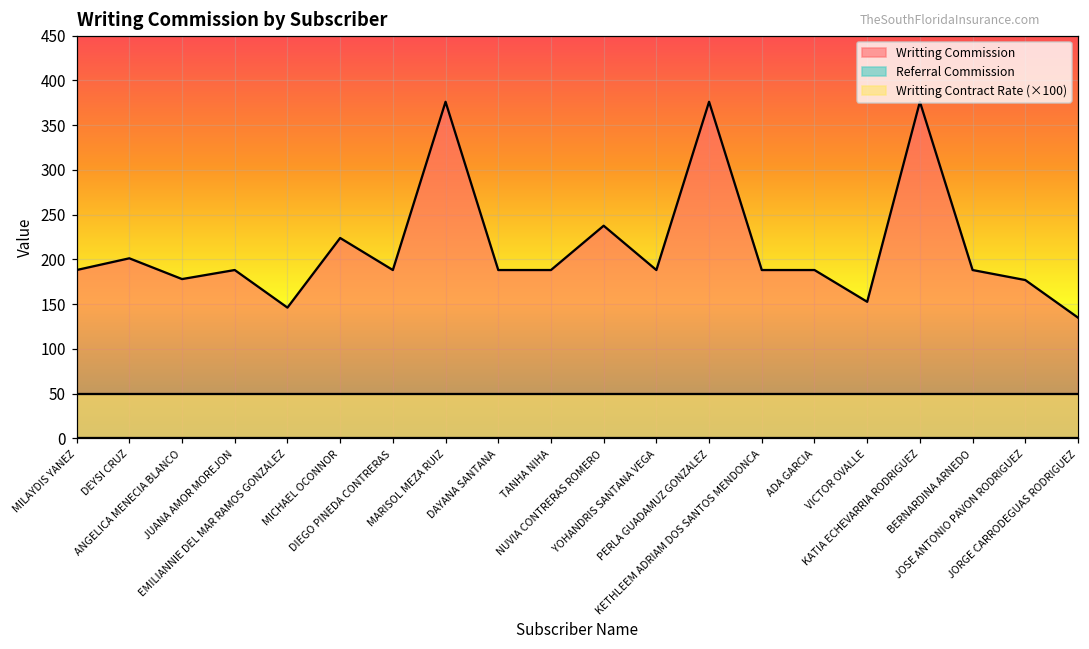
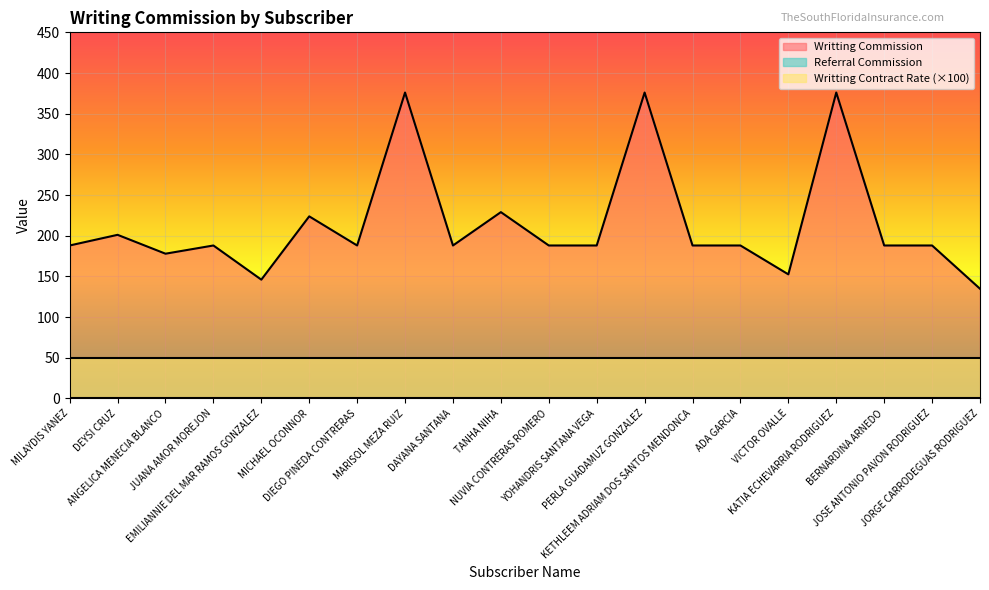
  {
    "Writting Commission": {
      "MILAYDIS YANEZ": 190,
      "DEYSI CRUZ": 200,
      "ANGELICA MENECIA BLANCO": 180,
      "JUANA AMOR MOREJON": 190,
      "EMILIANNIE DEL MAR RAMOS GONZALEZ": 150,
      "MICHAEL OCONNOR": 220,
      "DIEGO PINEDA CONTRERAS": 190,
      "MARISOL MEZA RUIZ": 380,
      "DAYANA SANTANA": 190,
-     "TANHA NIHA": 190,
-     "NUVIA CONTRERAS ROMERO": 240,
+     "TANHA NIHA": 230,
+     "NUVIA CONTRERAS ROMERO": 190,
      "YOHANDRIS SANTANA VEGA": 190,
      "PERLA GUADAMUZ GONZALEZ": 380,
      "KETHLEEM ADRIAM DOS SANTOS MENDONCA": 190,
      "ADA GARCIA": 190,
      "VICTOR OVALLE": 150,
      "KATIA ECHEVARRIA RODRIGUEZ": 380,
      "BERNARDINA ARNEDO": 190,
-     "JOSE ANTONIO PAVON RODRIGUEZ": 180,
+     "JOSE ANTONIO PAVON RODRIGUEZ": 190,
      "JORGE CARRODEGUAS RODRIGUEZ": 130
    },
    "Referral Commission": {
      "MILAYDIS YANEZ": 0,
      "DEYSI CRUZ": 0,
      "ANGELICA MENECIA BLANCO": 0,
      "JUANA AMOR MOREJON": 0,
      "EMILIANNIE DEL MAR RAMOS GONZALEZ": 0,
      "MICHAEL OCONNOR": 0,
      "DIEGO PINEDA CONTRERAS": 0,
      "MARISOL MEZA RUIZ": 0,
      "DAYANA SANTANA": 0,
      "TANHA NIHA": 0,
      "NUVIA CONTRERAS ROMERO": 0,
      "YOHANDRIS SANTANA VEGA": 0,
      "PERLA GUADAMUZ GONZALEZ": 0,
      "KETHLEEM ADRIAM DOS SANTOS MENDONCA": 0,
      "ADA GARCIA": 0,
      "VICTOR OVALLE": 0,
      "KATIA ECHEVARRIA RODRIGUEZ": 0,
      "BERNARDINA ARNEDO": 0,
      "JOSE ANTONIO PAVON RODRIGUEZ": 0,
      "JORGE CARRODEGUAS RODRIGUEZ": 0
    },
    "Writting Contract Rate (×100)": {
      "MILAYDIS YANEZ": 50,
      "DEYSI CRUZ": 50,
      "ANGELICA MENECIA BLANCO": 50,
      "JUANA AMOR MOREJON": 50,
      "EMILIANNIE DEL MAR RAMOS GONZALEZ": 50,
      "MICHAEL OCONNOR": 50,
      "DIEGO PINEDA CONTRERAS": 50,
      "MARISOL MEZA RUIZ": 50,
      "DAYANA SANTANA": 50,
      "TANHA NIHA": 50,
      "NUVIA CONTRERAS ROMERO": 50,
      "YOHANDRIS SANTANA VEGA": 50,
      "PERLA GUADAMUZ GONZALEZ": 50,
      "KETHLEEM ADRIAM DOS SANTOS MENDONCA": 50,
      "ADA GARCIA": 50,
      "VICTOR OVALLE": 50,
      "KATIA ECHEVARRIA RODRIGUEZ": 50,
      "BERNARDINA ARNEDO": 50,
      "JOSE ANTONIO PAVON RODRIGUEZ": 50,
      "JORGE CARRODEGUAS RODRIGUEZ": 50
    }
  }
